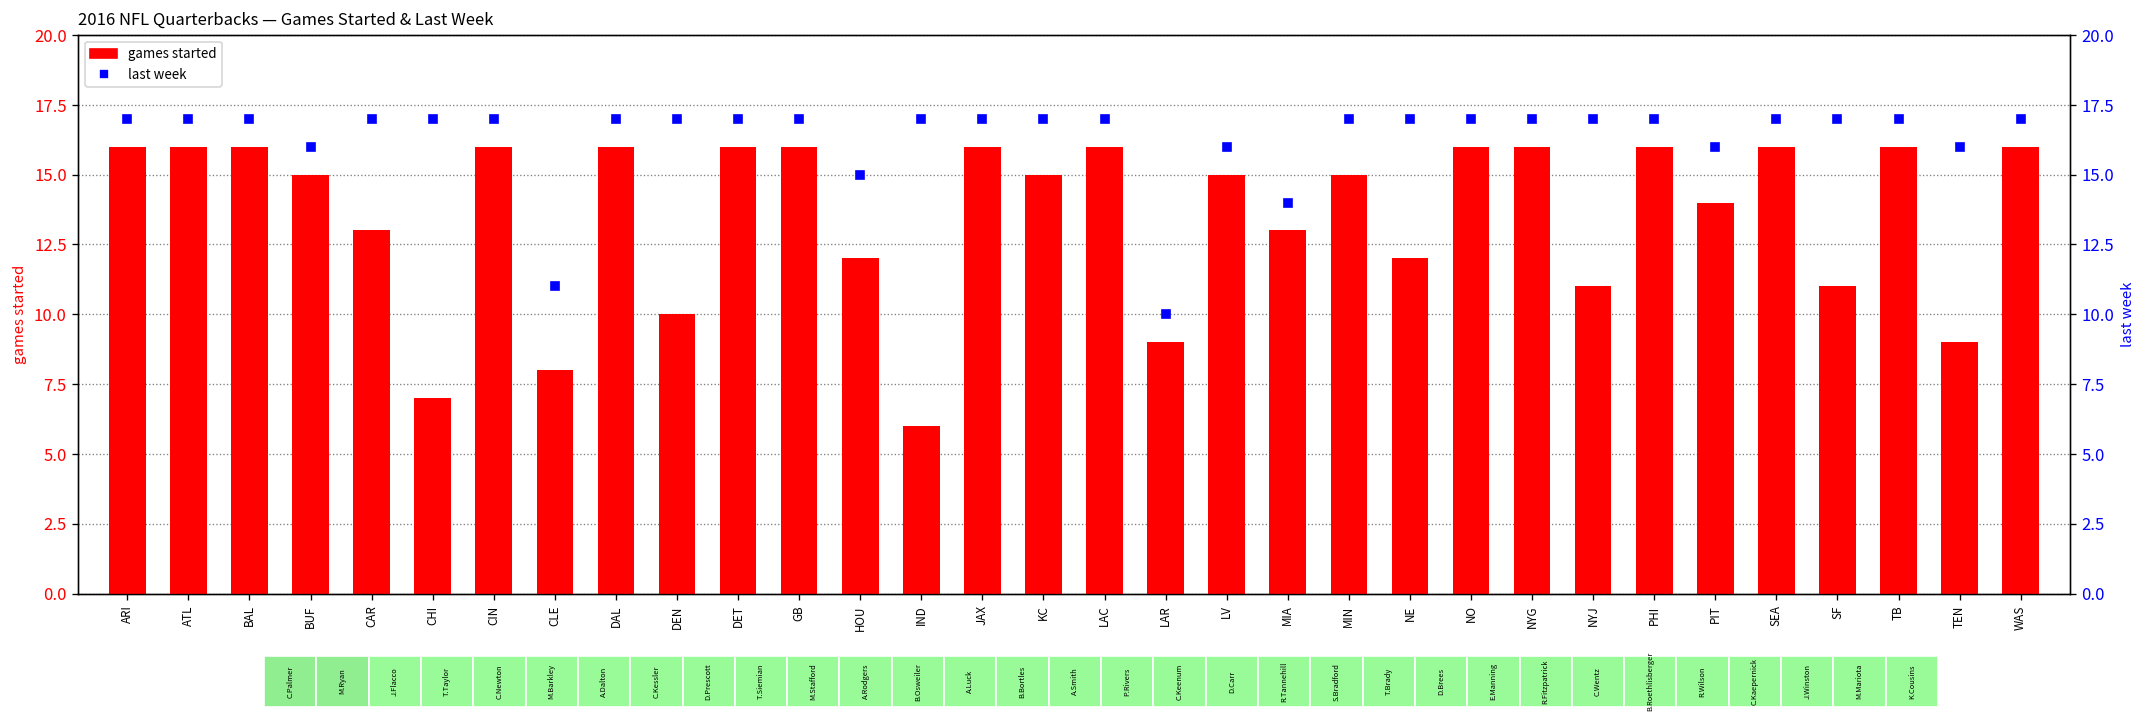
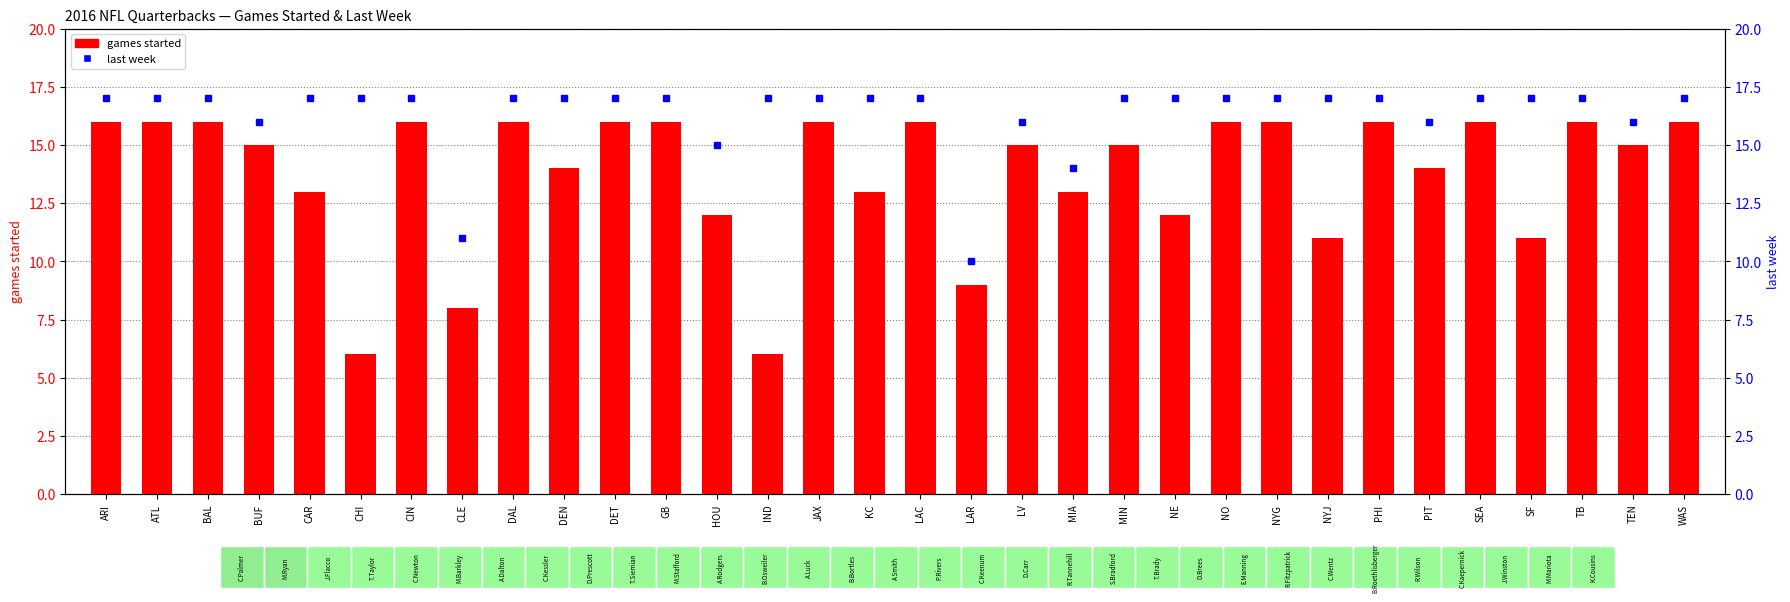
  {
    "2016 NFL Quarterbacks — Games Started & Last Week": {
      "games started": {
        "ARI": 16,
        "ATL": 16,
        "BAL": 16,
        "BUF": 15,
        "CAR": 13,
-       "CHI": 7,
+       "CHI": 6,
        "CIN": 16,
        "CLE": 8,
        "DAL": 16,
-       "DEN": 10,
+       "DEN": 14,
        "DET": 16,
        "GB": 16,
        "HOU": 12,
        "IND": 6,
        "JAX": 16,
-       "KC": 15,
+       "KC": 13,
        "LAC": 16,
        "LAR": 9,
        "LV": 15,
        "MIA": 13,
        "MIN": 15,
        "NE": 12,
        "NO": 16,
        "NYG": 16,
        "NYJ": 11,
        "PHI": 16,
        "PIT": 14,
        "SEA": 16,
        "SF": 11,
        "TB": 16,
-       "TEN": 9,
+       "TEN": 15,
        "WAS": 16
      }
    }
  }
